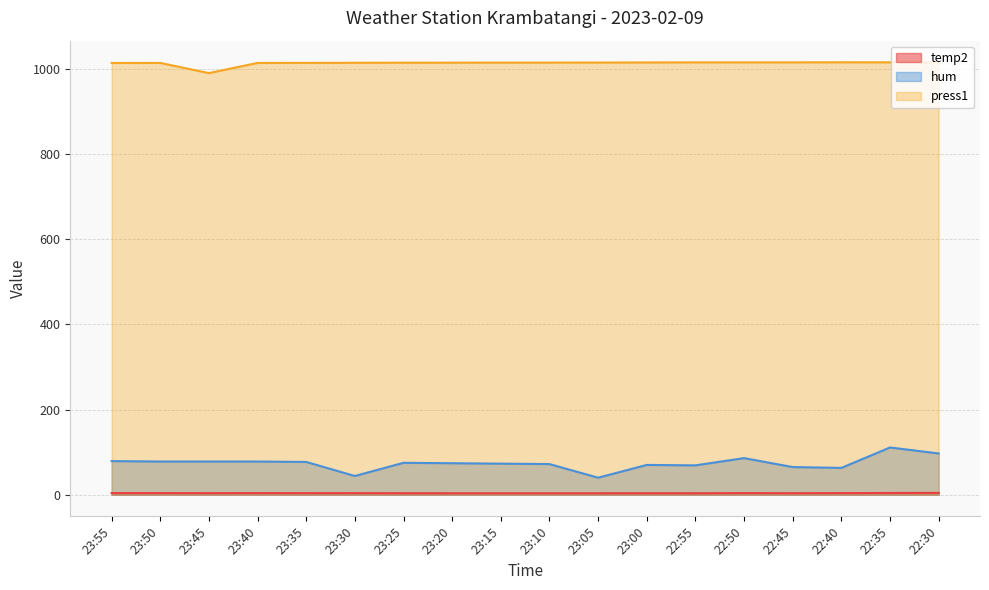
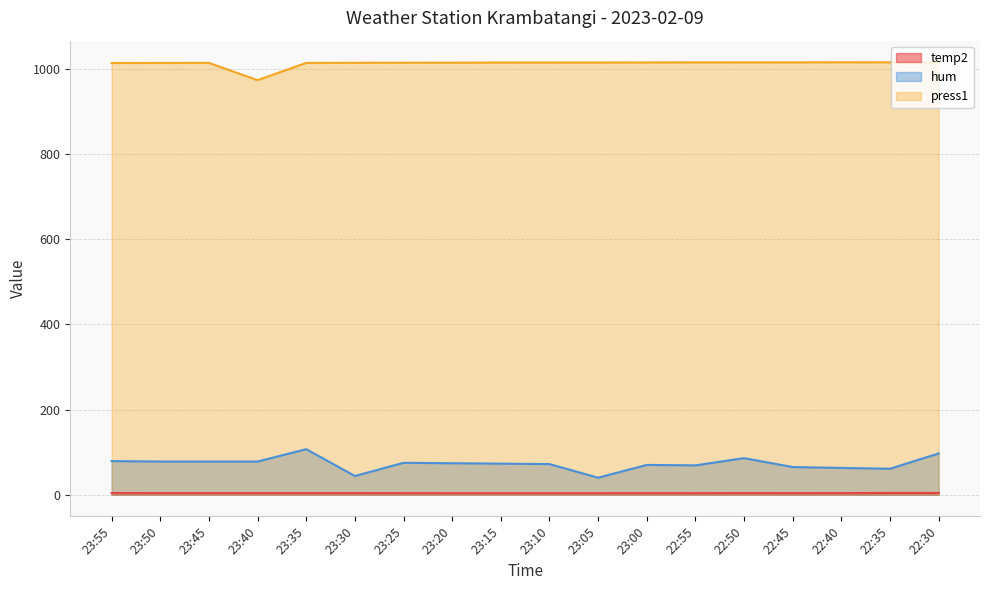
  {
    "temp2": {
      "23:55": 0,
      "23:50": 0,
      "23:45": 0,
      "23:40": 0,
      "23:35": 0,
      "23:30": 0,
      "23:25": 0,
      "23:20": 0,
      "23:15": 0,
      "23:10": 0,
      "23:05": 0,
      "23:00": 0,
      "22:55": 0,
      "22:50": 0,
      "22:45": 0,
      "22:40": 0,
      "22:35": 0,
      "22:30": 0
    },
    "hum": {
      "23:55": 80,
      "23:50": 80,
      "23:45": 80,
      "23:40": 80,
-     "23:35": 80,
+     "23:35": 110,
      "23:30": 40,
      "23:25": 80,
      "23:20": 70,
      "23:15": 70,
      "23:10": 70,
      "23:05": 40,
      "23:00": 70,
      "22:55": 70,
      "22:50": 90,
      "22:45": 70,
      "22:40": 60,
-     "22:35": 110,
+     "22:35": 60,
      "22:30": 100
    },
    "press1": {
      "23:55": 1010,
      "23:50": 1010,
-     "23:45": 990,
-     "23:40": 1010,
+     "23:45": 1010,
+     "23:40": 970,
      "23:35": 1010,
      "23:30": 1010,
      "23:25": 1020,
      "23:20": 1020,
      "23:15": 1020,
      "23:10": 1020,
      "23:05": 1020,
      "23:00": 1020,
      "22:55": 1020,
      "22:50": 1020,
      "22:45": 1020,
      "22:40": 1020,
      "22:35": 1020
    }
  }
